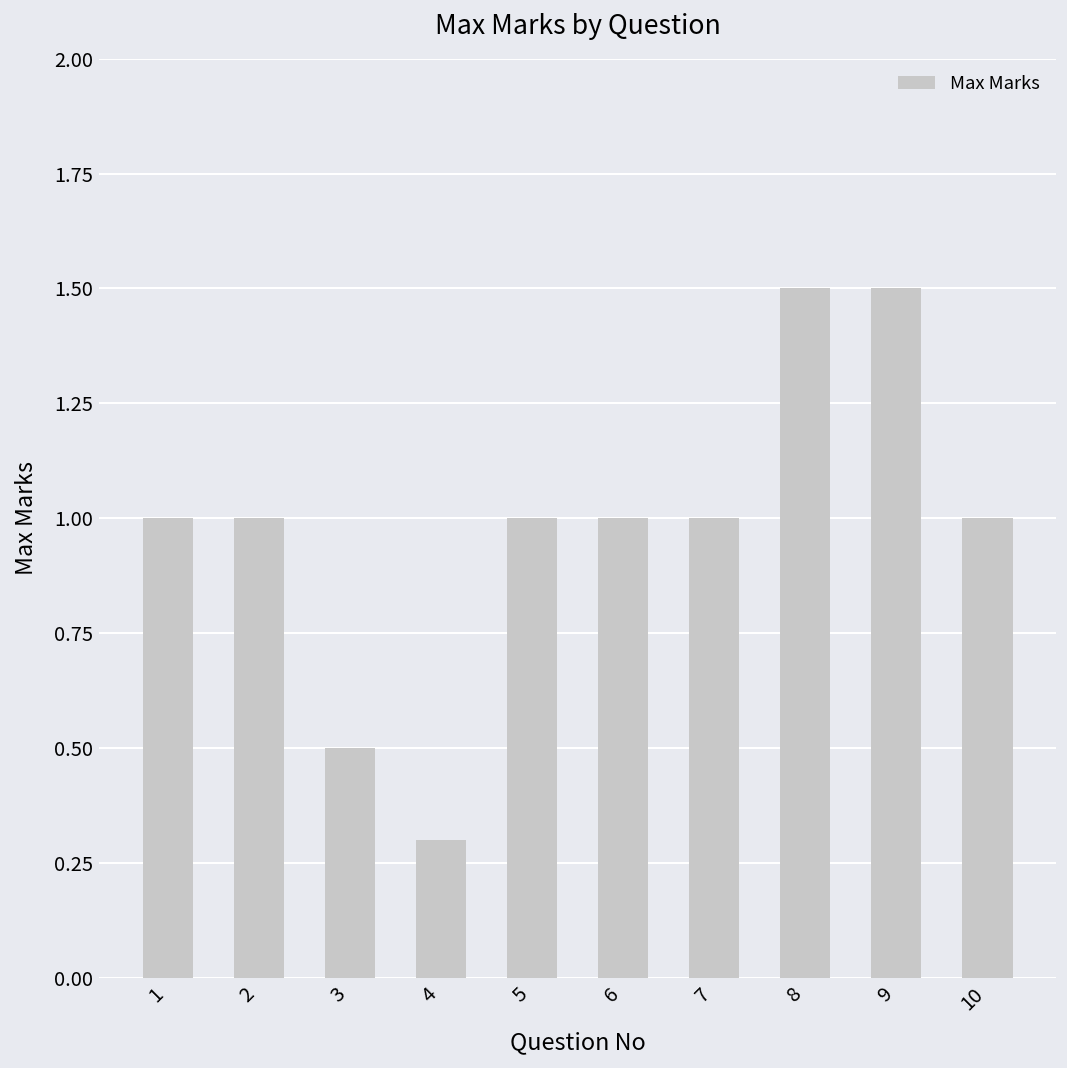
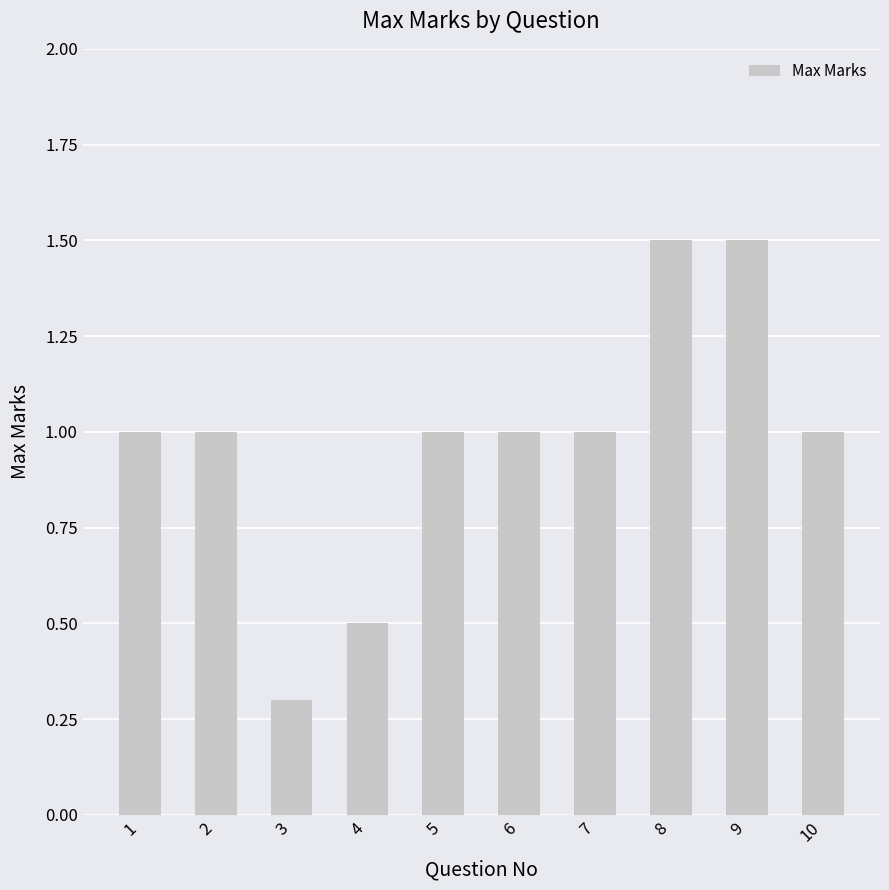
  {
    "1": 1.0,
    "2": 1.0,
-   "3": 0.5,
-   "4": 0.3,
+   "3": 0.3,
+   "4": 0.5,
    "5": 1.0,
    "6": 1.0,
    "7": 1.0,
    "8": 1.5,
    "9": 1.5,
    "10": 1.0
  }
